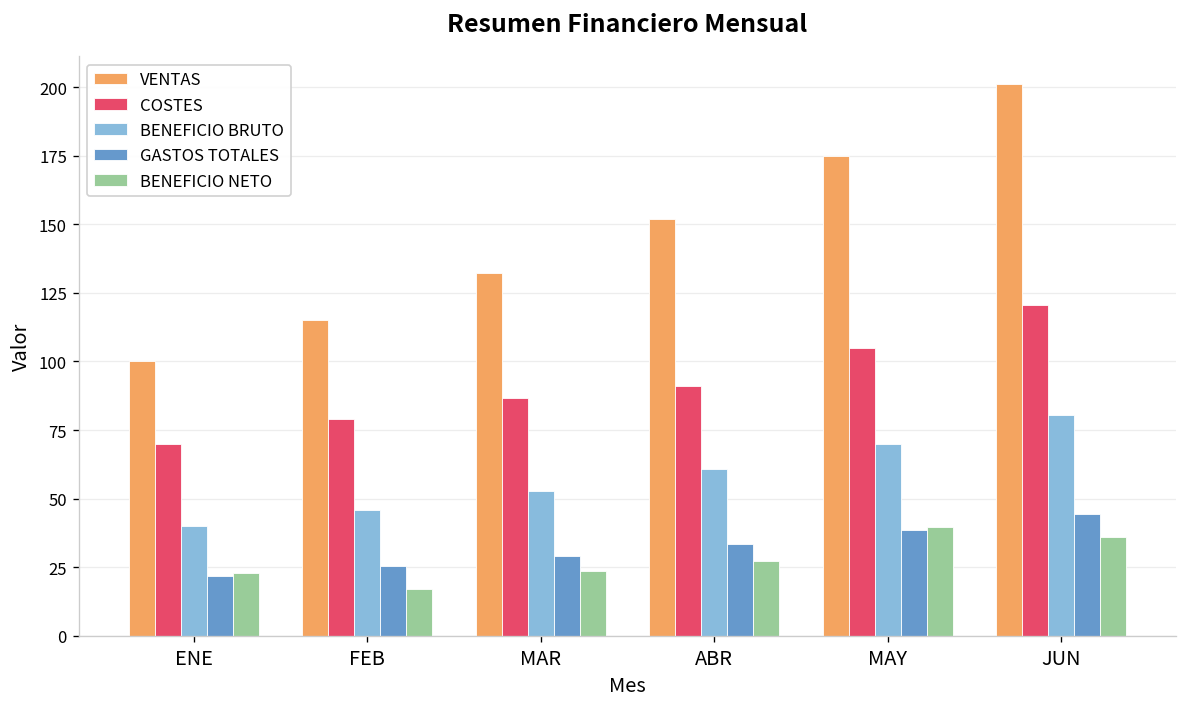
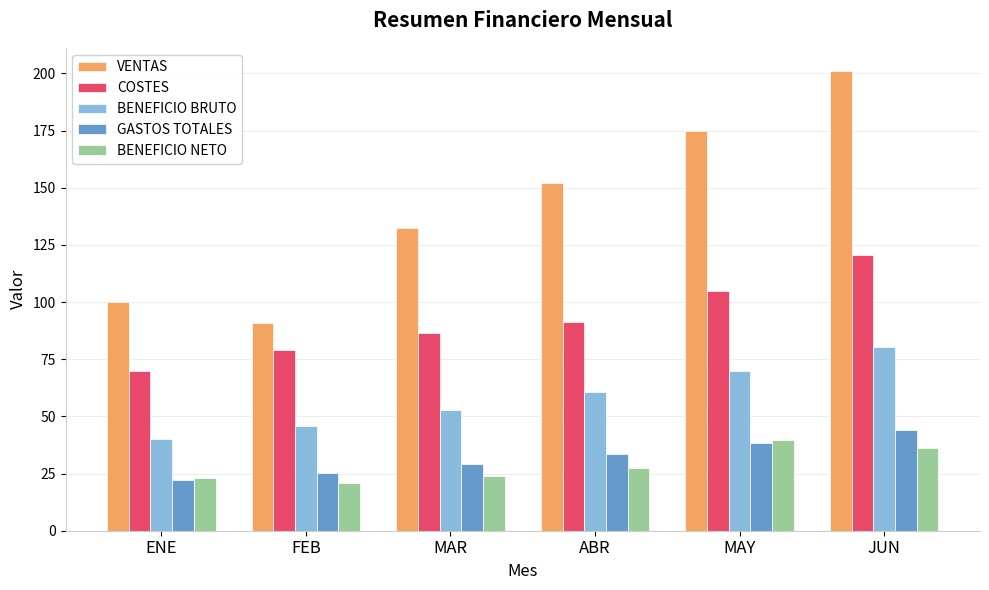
  {
    "VENTAS": {
      "ENE": 100,
-     "FEB": 115,
+     "FEB": 91,
      "MAR": 132,
      "ABR": 152,
      "MAY": 175,
      "JUN": 201
    },
    "COSTES": {
      "ENE": 70,
      "FEB": 79,
      "MAR": 87,
      "ABR": 91,
      "MAY": 105,
      "JUN": 121
    },
    "BENEFICIO NETO": {
      "ENE": 23,
-     "FEB": 17,
+     "FEB": 21,
      "MAR": 24,
      "ABR": 27,
      "MAY": 40,
      "JUN": 36
    }
  }
